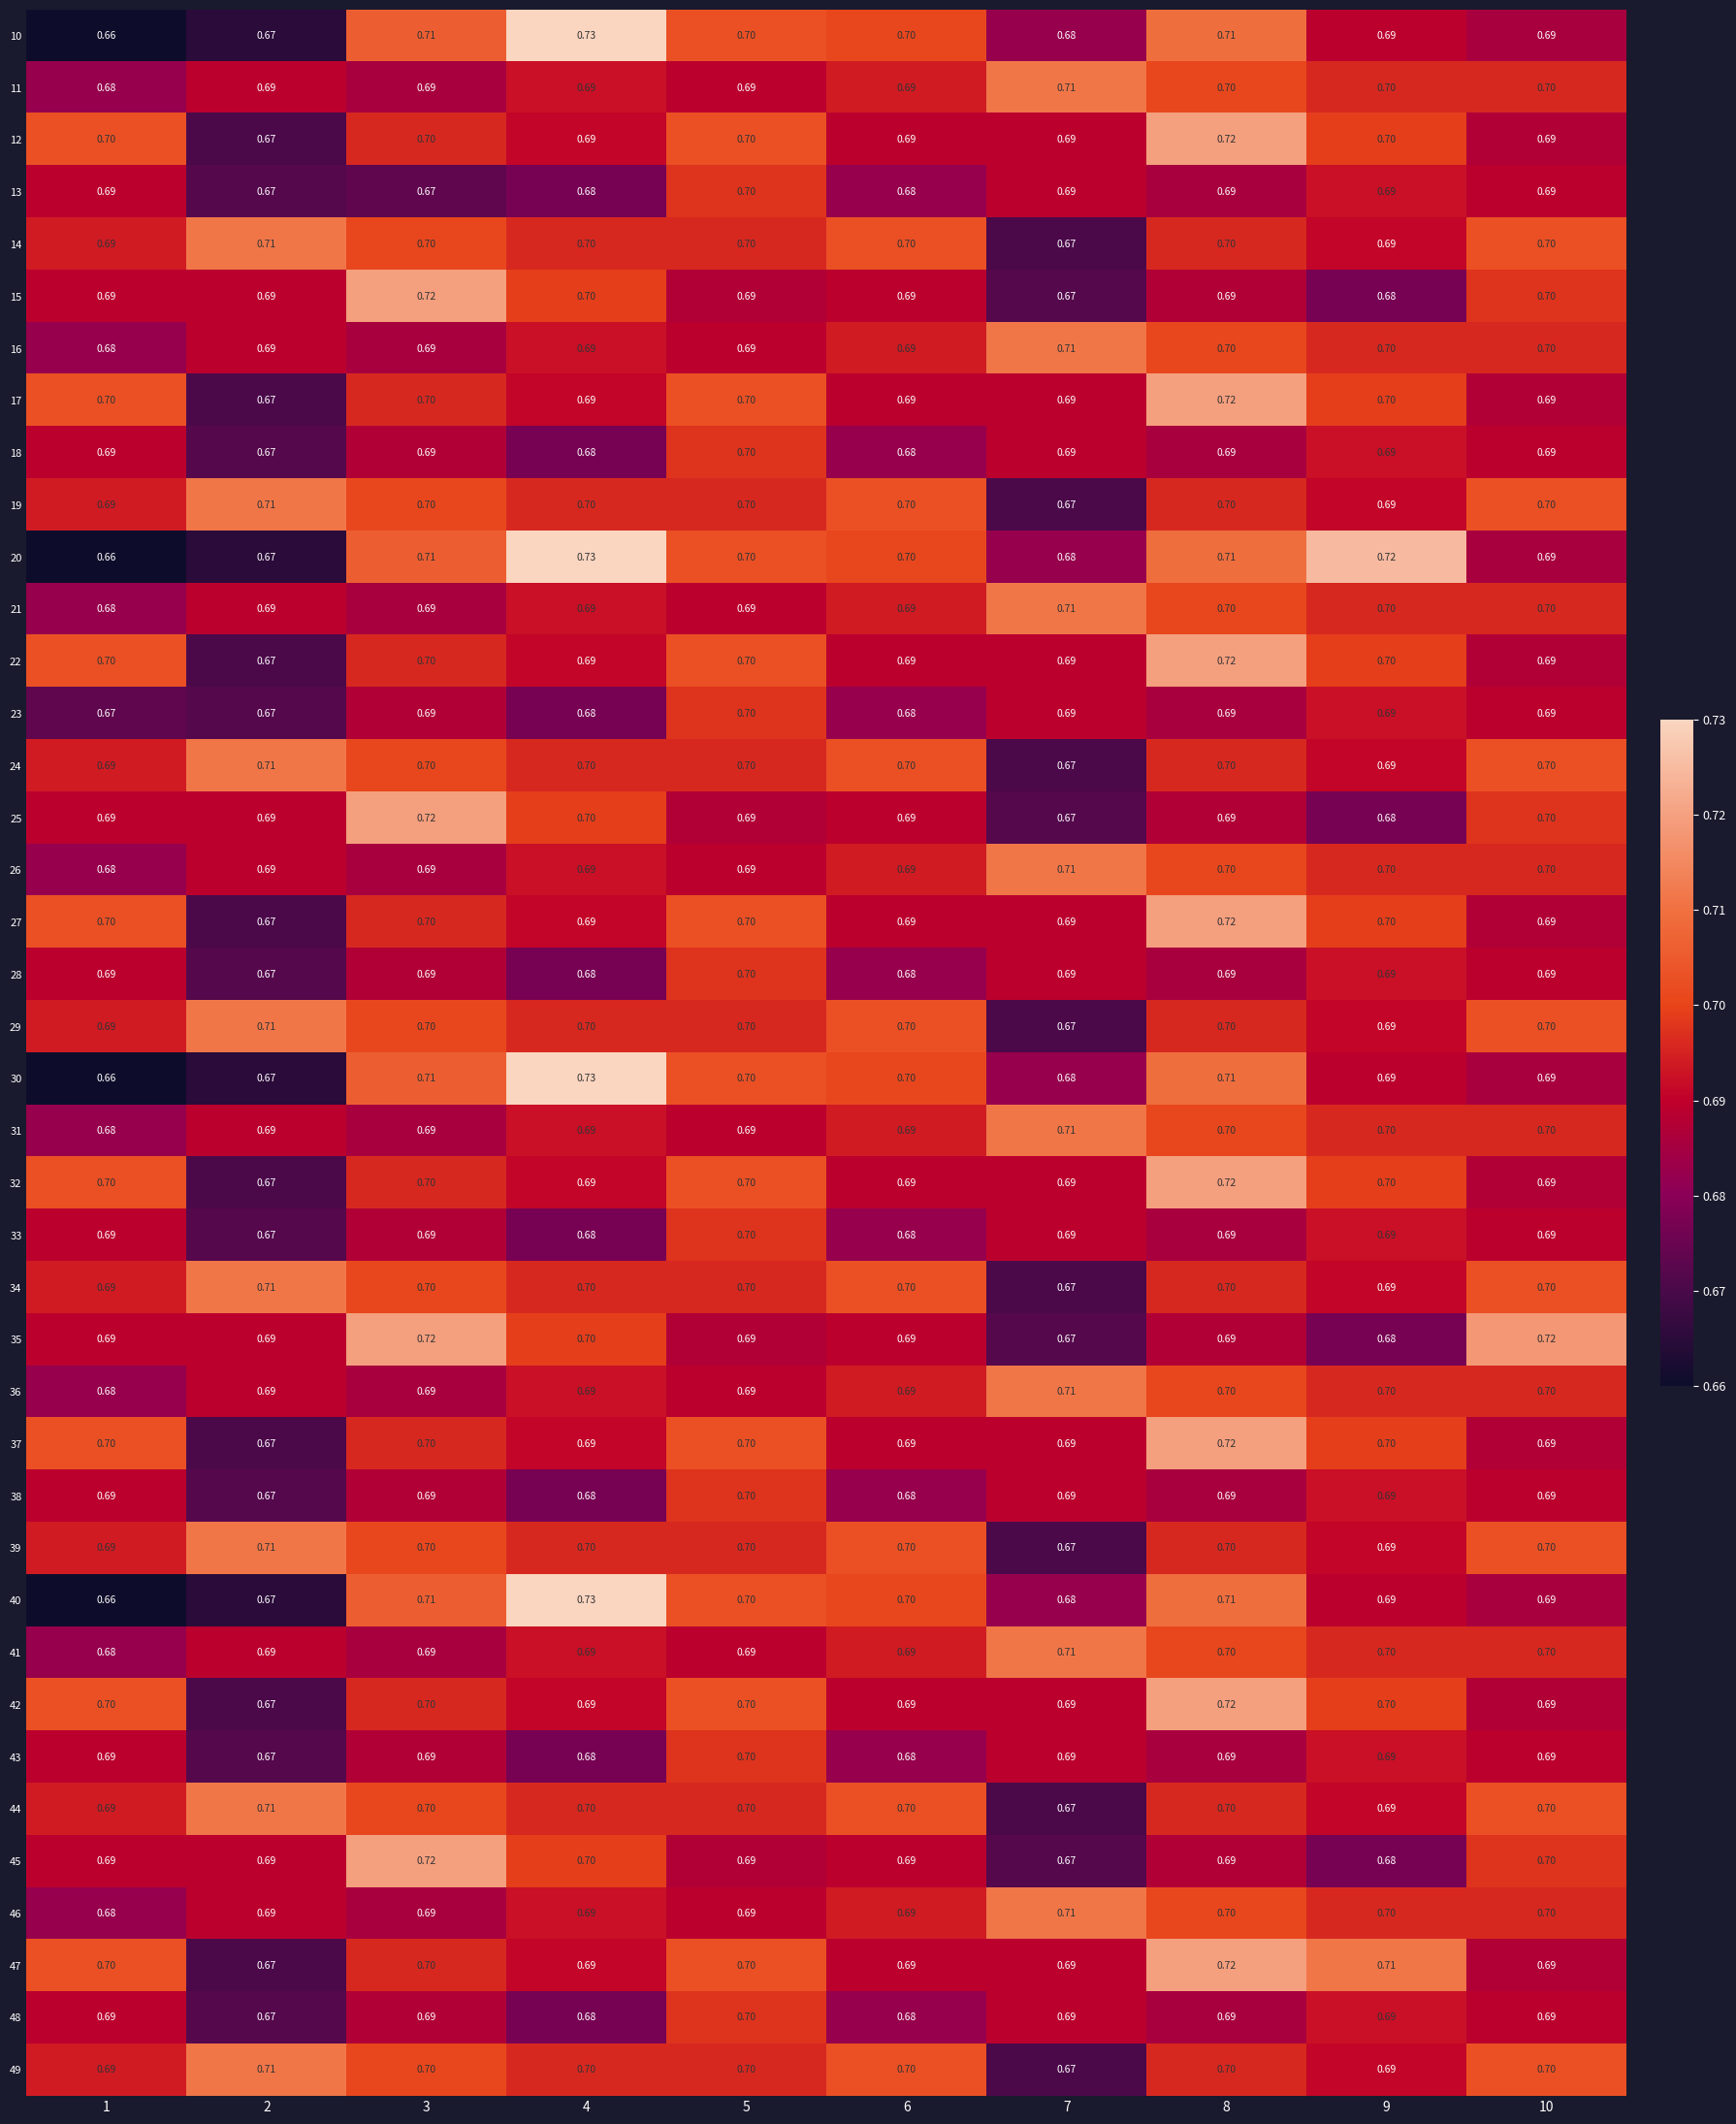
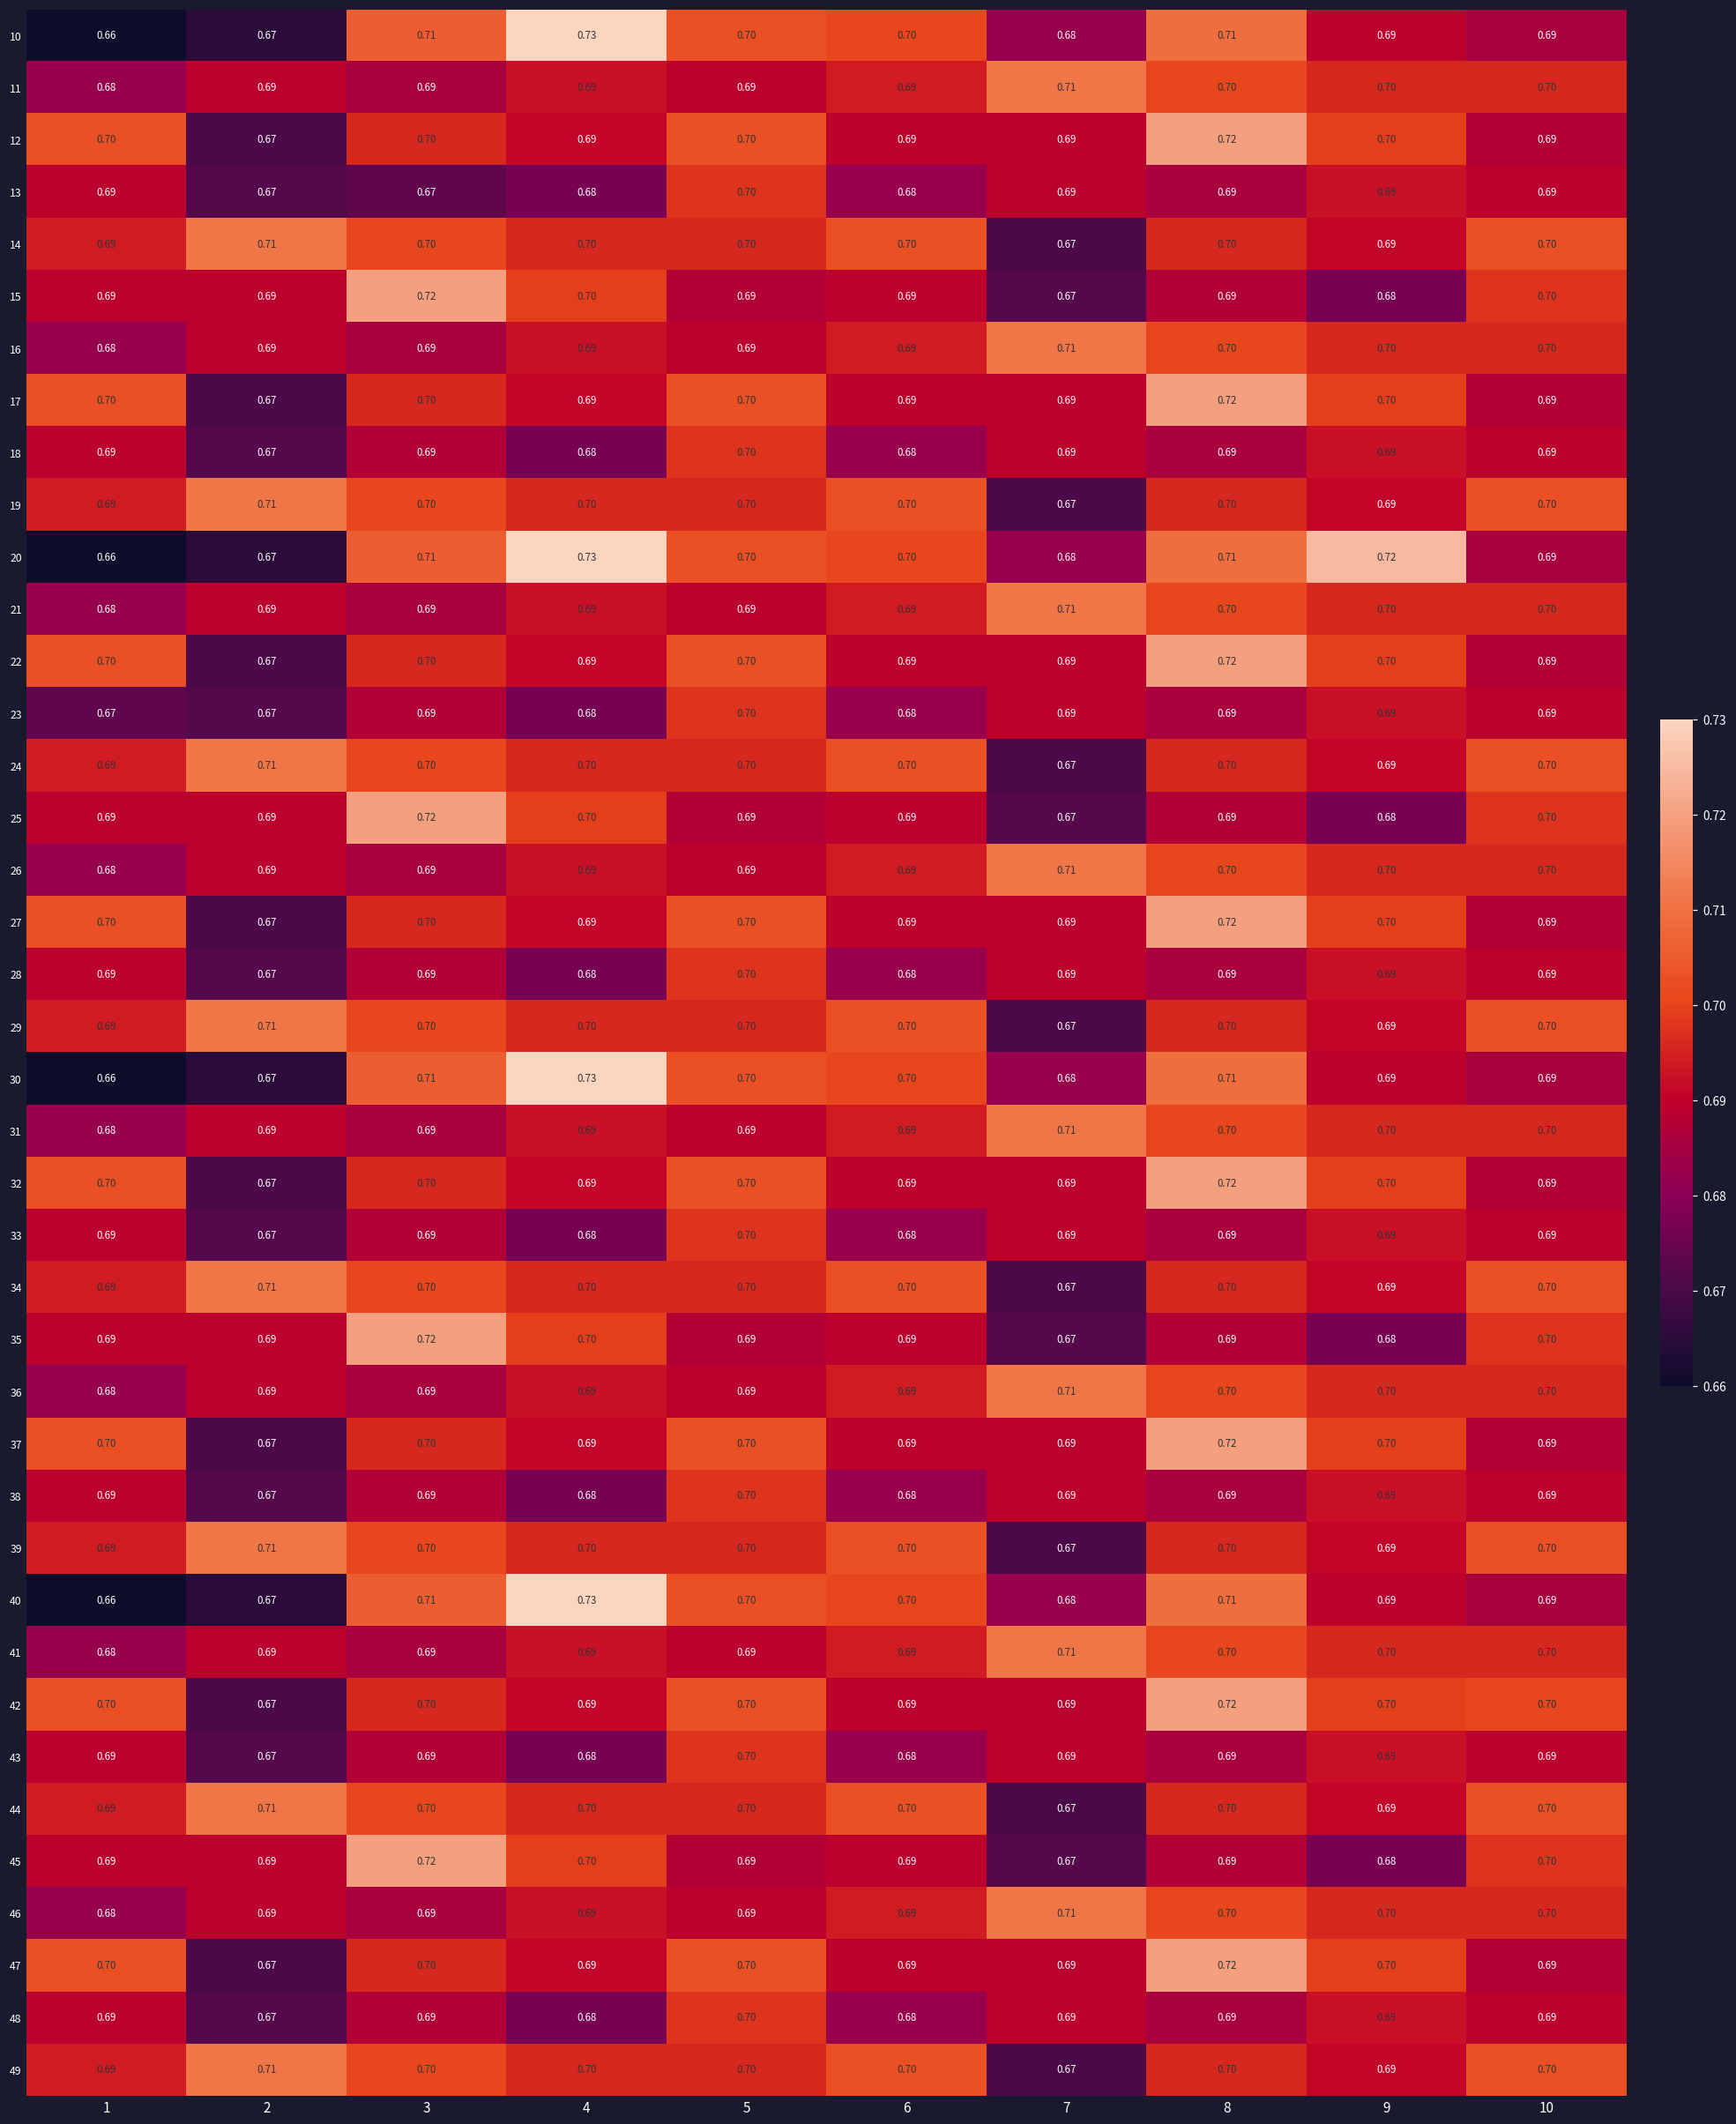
  {
    "35": {
      "1": 0.69,
      "2": 0.69,
      "3": 0.72,
      "4": 0.70,
      "5": 0.69,
      "6": 0.69,
      "7": 0.67,
      "8": 0.69,
      "9": 0.68,
-     "10": 0.72
+     "10": 0.70
    },
    "42": {
      "1": 0.70,
      "2": 0.67,
      "3": 0.70,
      "4": 0.69,
      "5": 0.70,
      "6": 0.69,
      "7": 0.69,
      "8": 0.72,
      "9": 0.70,
-     "10": 0.69
+     "10": 0.70
    },
    "47": {
      "1": 0.70,
      "2": 0.67,
      "3": 0.70,
      "4": 0.69,
      "5": 0.70,
      "6": 0.69,
      "7": 0.69,
      "8": 0.72,
-     "9": 0.71,
+     "9": 0.70,
      "10": 0.69
    }
  }
